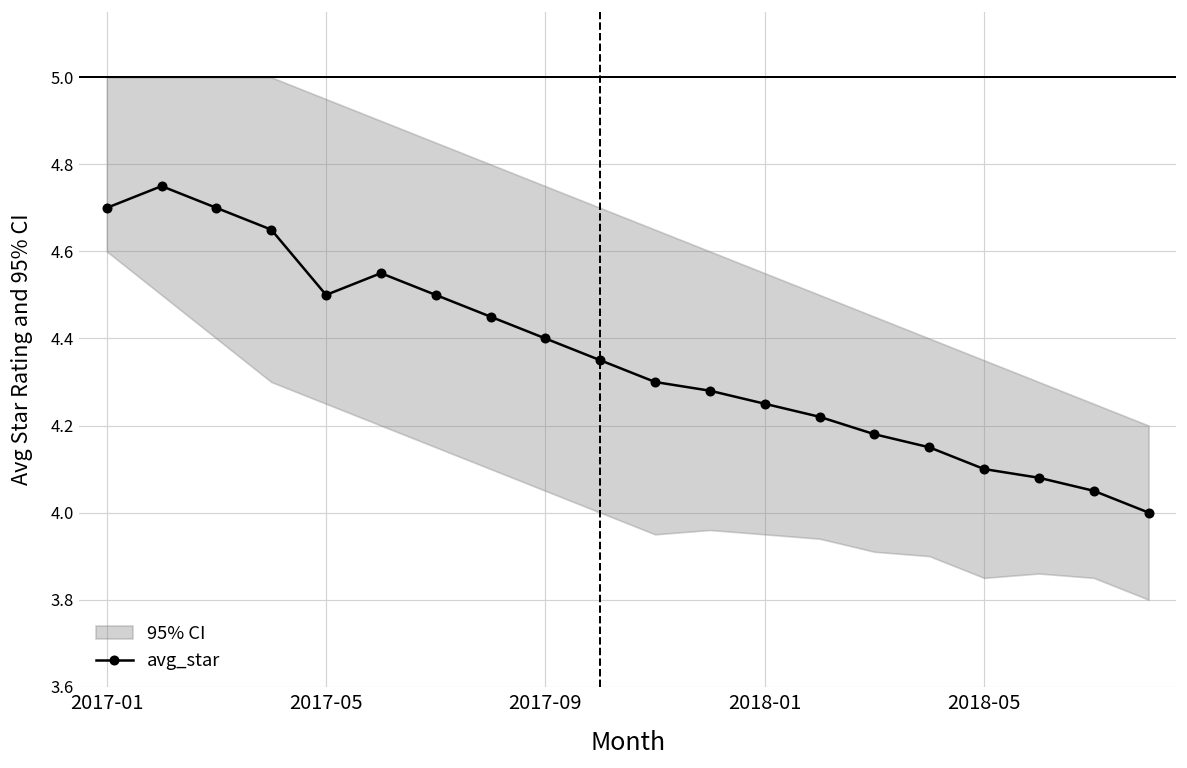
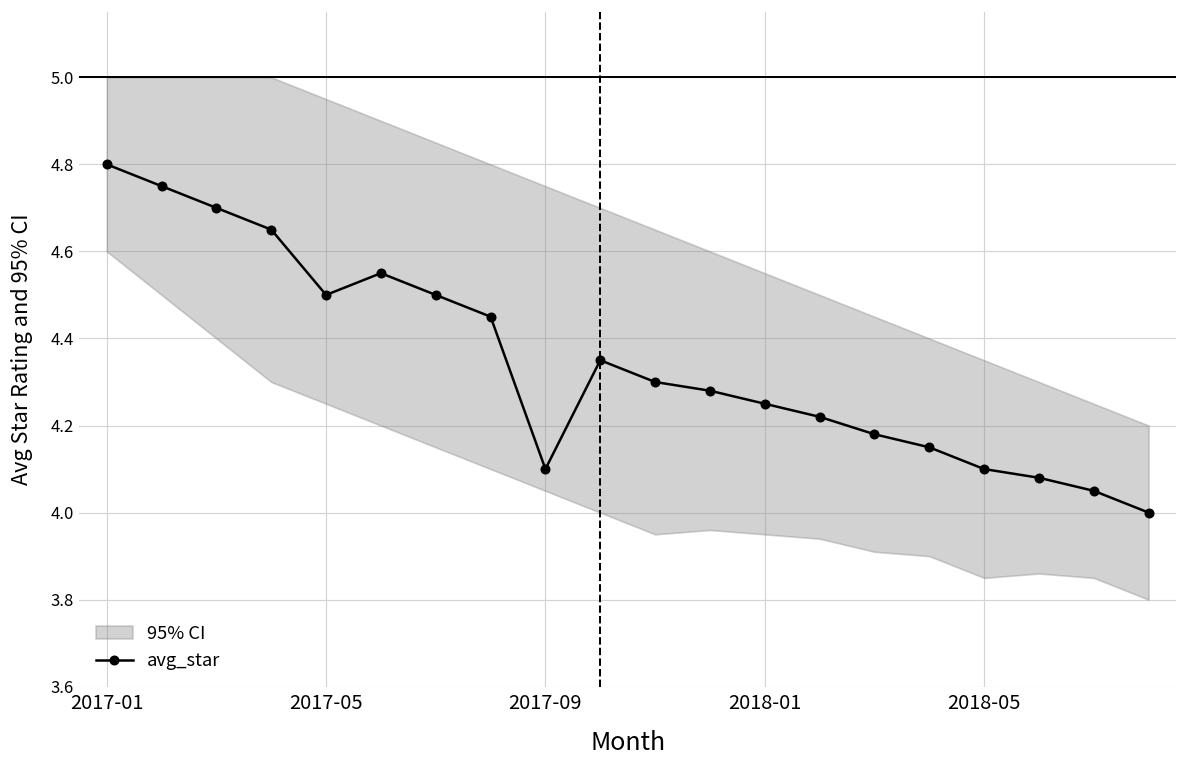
  {
    "avg_star": {
-     "2017-01": 4.7,
+     "2017-01": 4.8,
      "2017-05": 4.5,
-     "2017-09": 4.4,
+     "2017-09": 4.1,
      "2018-01": 4.25,
      "2018-05": 4.1
    }
  }
